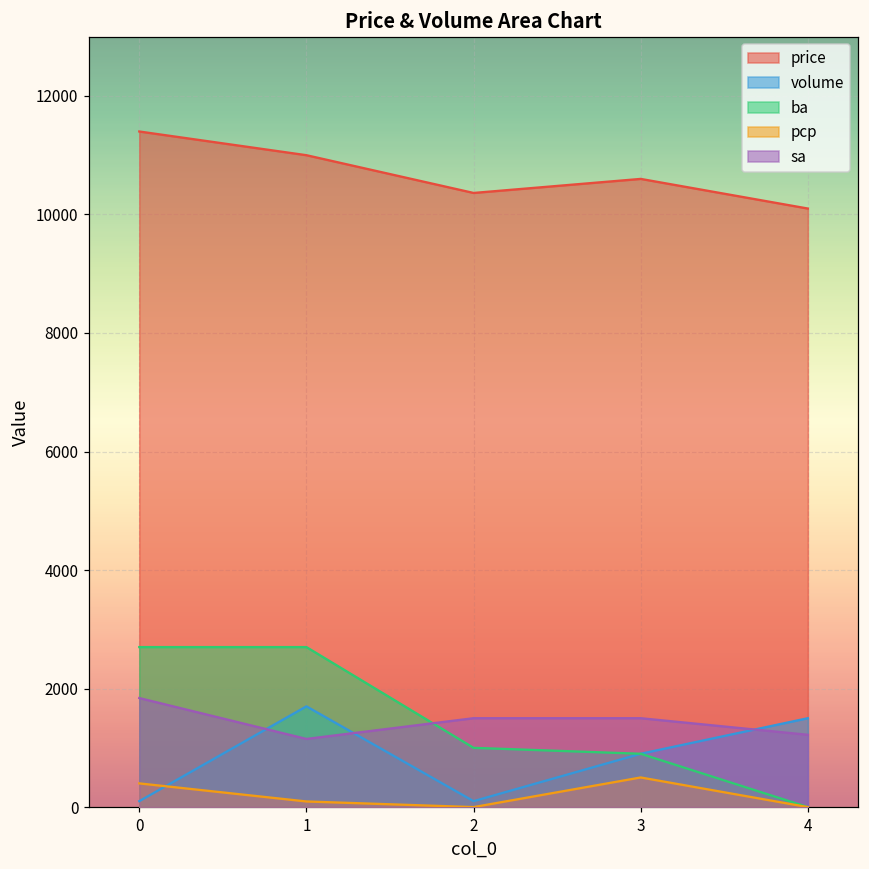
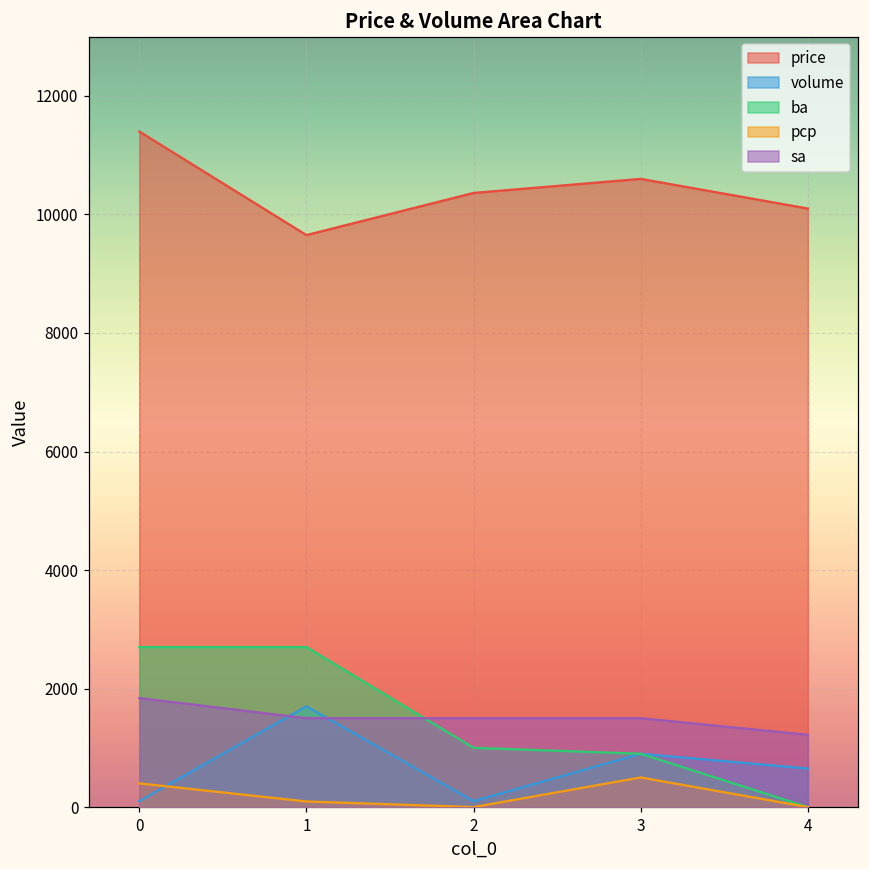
  {
    "price": {
      "0": 11400,
-     "1": 11000,
+     "1": 9700,
      "2": 10400,
      "3": 10600,
      "4": 10100
    },
    "volume": {
      "0": 100,
      "1": 1700,
      "2": 100,
-     "4": 1500
+     "4": 700
    },
    "ba": {
      "0": 2700,
      "1": 2700,
      "2": 1000
    },
    "pcp": {
      "0": 400,
      "1": 100,
      "2": 0,
      "3": 500
    },
    "sa": {
      "0": 1800,
-     "1": 1200,
+     "1": 1500,
      "2": 1500,
      "3": 1500,
      "4": 1200
    }
  }
